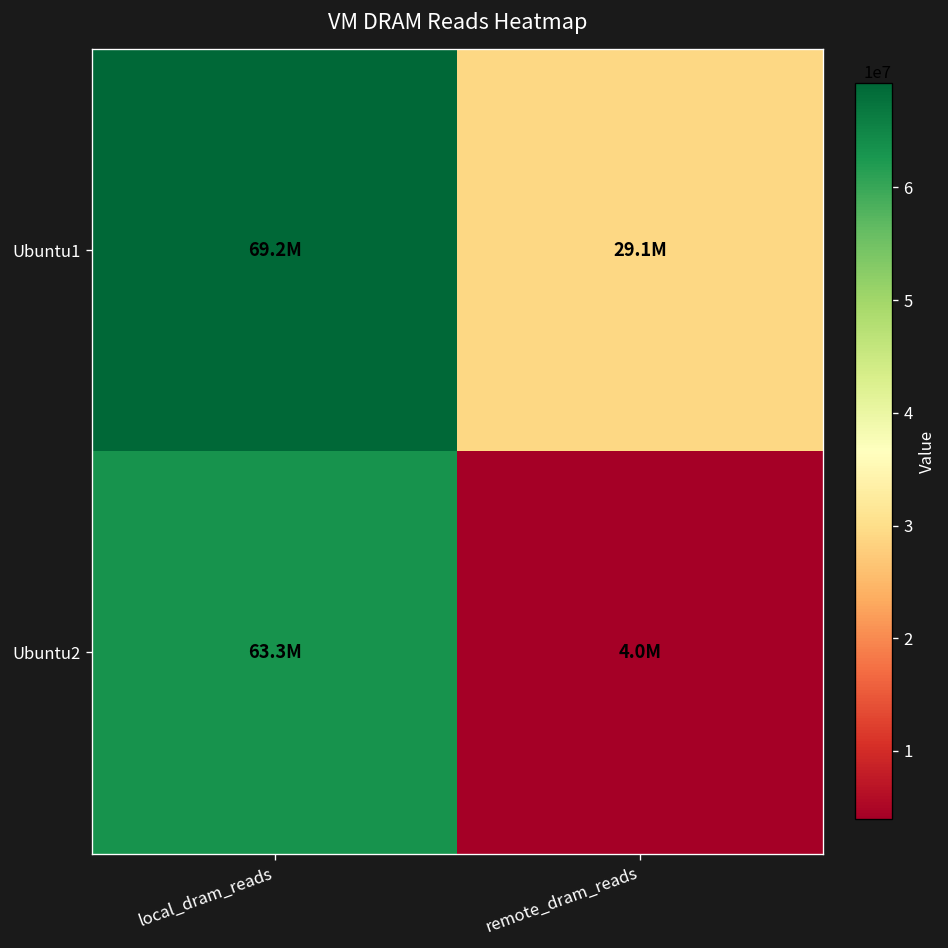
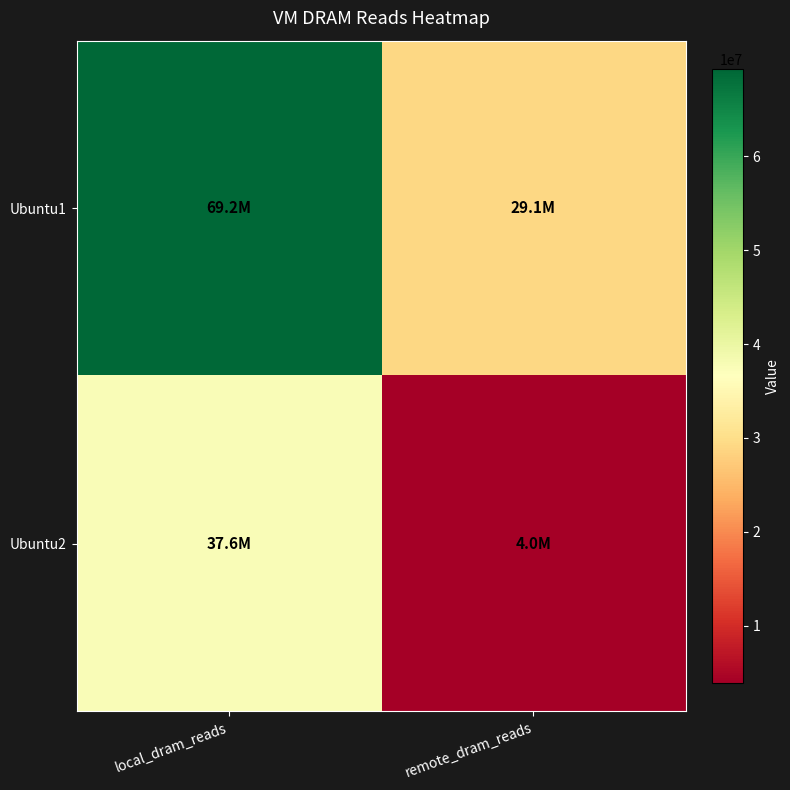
  {
    "Ubuntu1": {
      "local_dram_reads": "69.2M",
      "remote_dram_reads": "29.1M"
    },
    "Ubuntu2": {
-     "local_dram_reads": "63.3M",
+     "local_dram_reads": "37.6M",
      "remote_dram_reads": "4.0M"
    }
  }
